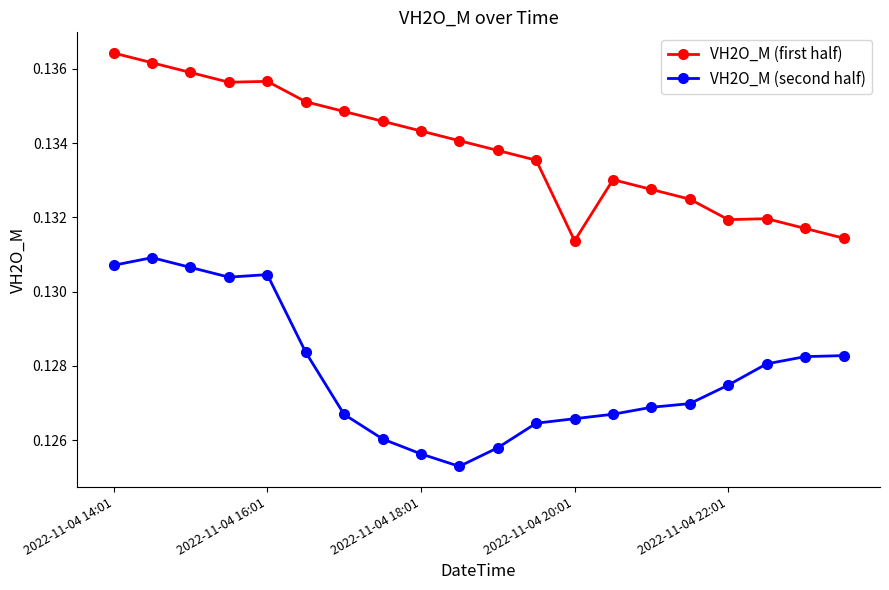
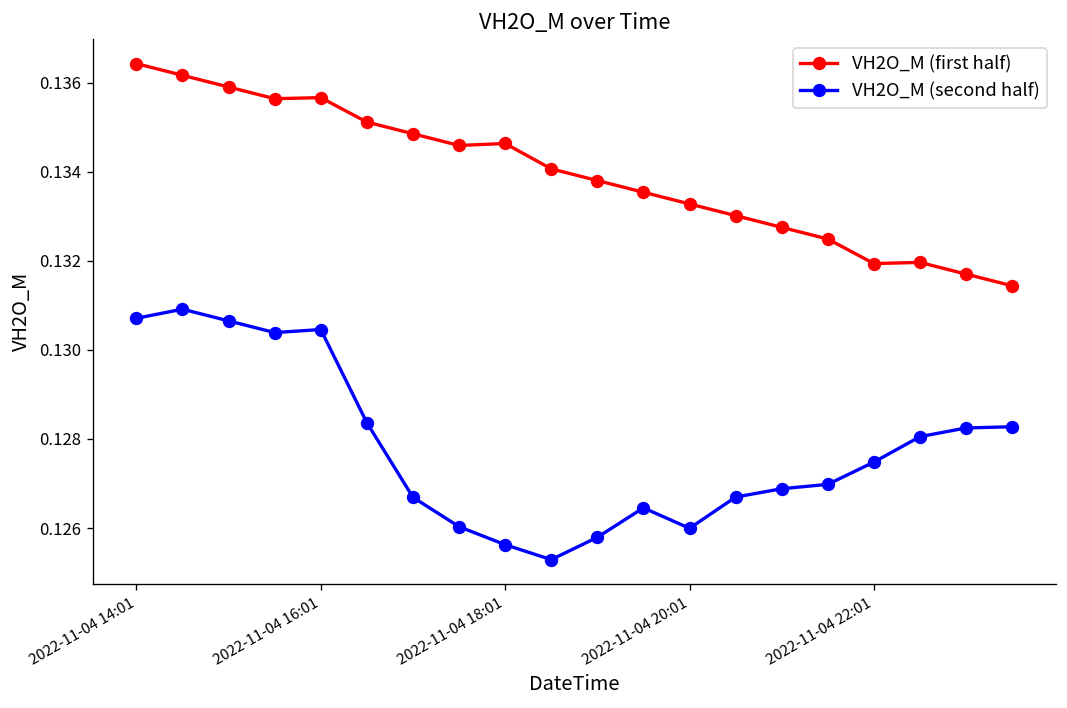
  {
    "VH2O_M (first half)": {
      "2022-11-04 14:01": 0.1364,
      "2022-11-04 16:01": 0.1357,
-     "2022-11-04 18:01": 0.1343,
-     "2022-11-04 20:01": 0.1314,
+     "2022-11-04 18:01": 0.1346,
+     "2022-11-04 20:01": 0.1333,
      "2022-11-04 22:01": 0.1319
    },
    "VH2O_M (second half)": {
      "2022-11-04 14:01": 0.1307,
      "2022-11-04 16:01": 0.1305,
      "2022-11-04 18:01": 0.1256,
-     "2022-11-04 20:01": 0.1266,
+     "2022-11-04 20:01": 0.1260,
      "2022-11-04 22:01": 0.1275
    }
  }
